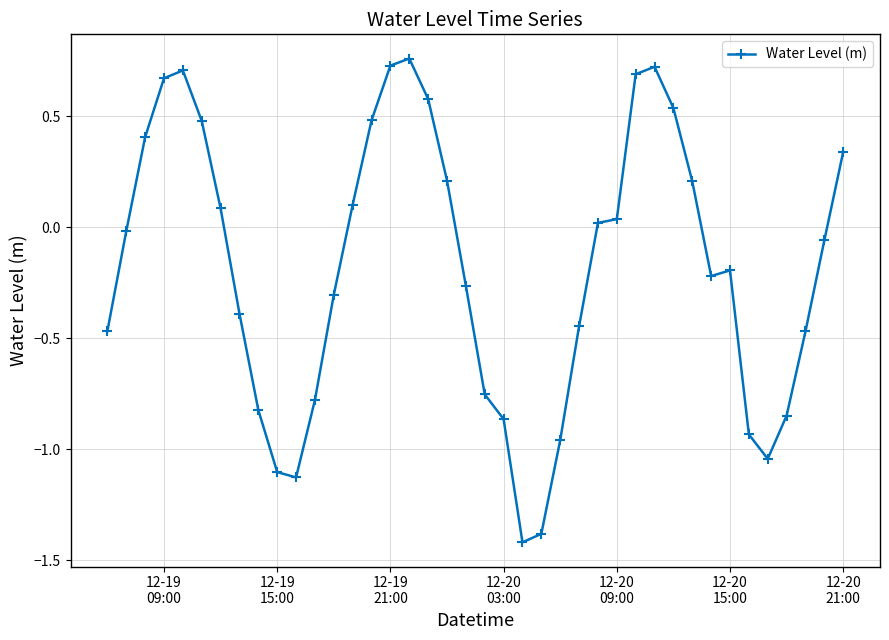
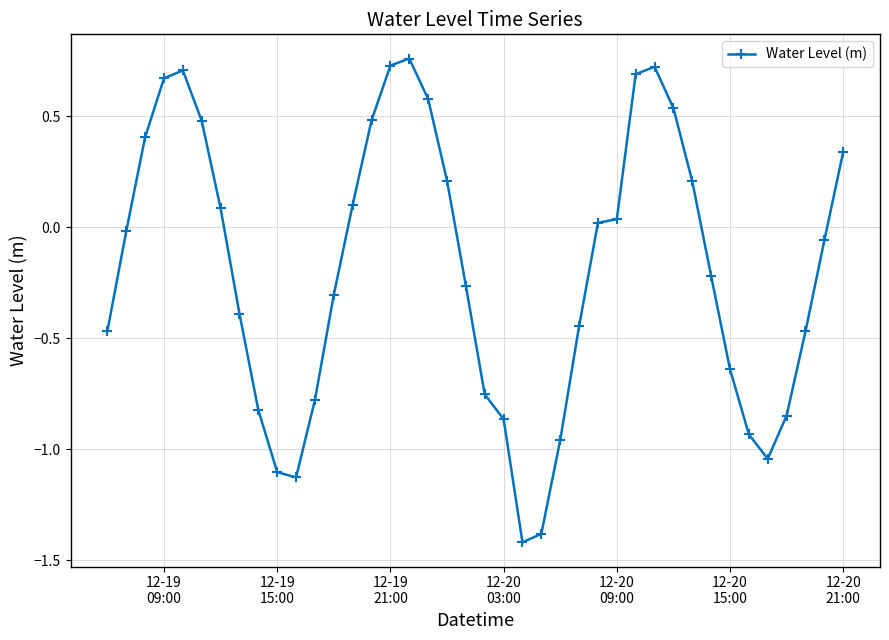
  {
    "12-19 09:00": 0.67,
    "12-19 15:00": -1.10,
    "12-19 21:00": 0.73,
    "12-20 03:00": -0.86,
    "12-20 09:00": 0.04,
-   "12-20 15:00": -0.19,
+   "12-20 15:00": -0.64,
    "12-20 21:00": 0.34
  }
